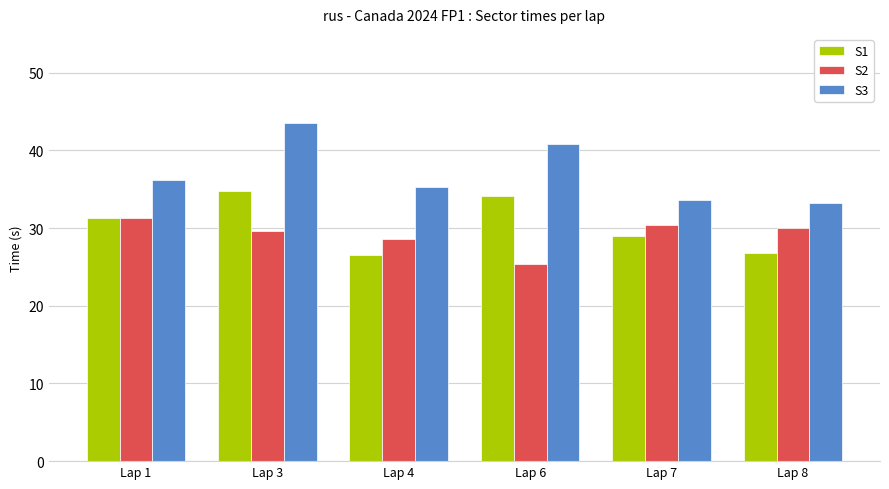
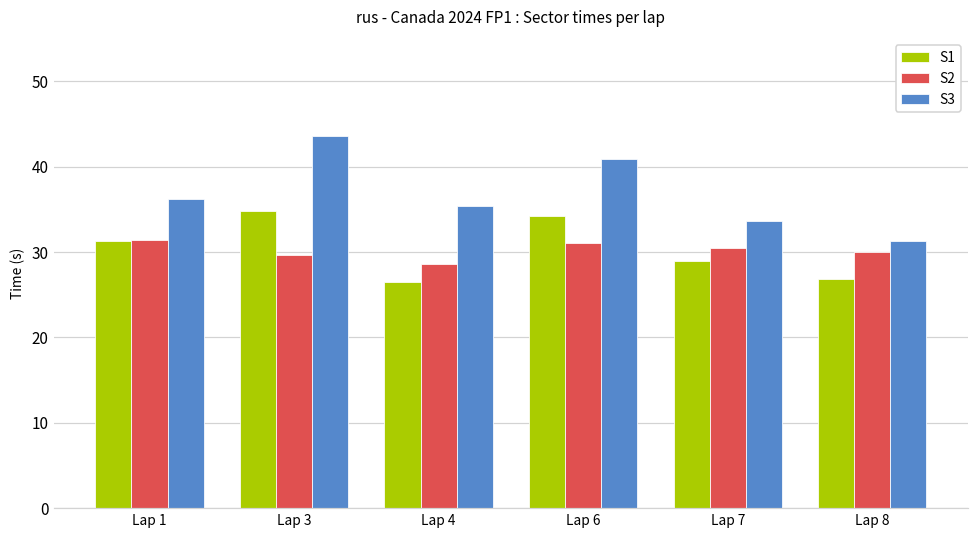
  {
    "S1": {
      "Lap 1": 31,
      "Lap 3": 35,
      "Lap 4": 27,
      "Lap 6": 34,
      "Lap 7": 29,
      "Lap 8": 27
    },
    "S2": {
      "Lap 1": 31,
      "Lap 3": 30,
      "Lap 4": 29,
-     "Lap 6": 25,
+     "Lap 6": 31,
      "Lap 7": 30,
      "Lap 8": 30
    },
    "S3": {
      "Lap 1": 36,
      "Lap 3": 44,
      "Lap 4": 35,
      "Lap 6": 41,
      "Lap 7": 34,
-     "Lap 8": 33
+     "Lap 8": 31
    }
  }
